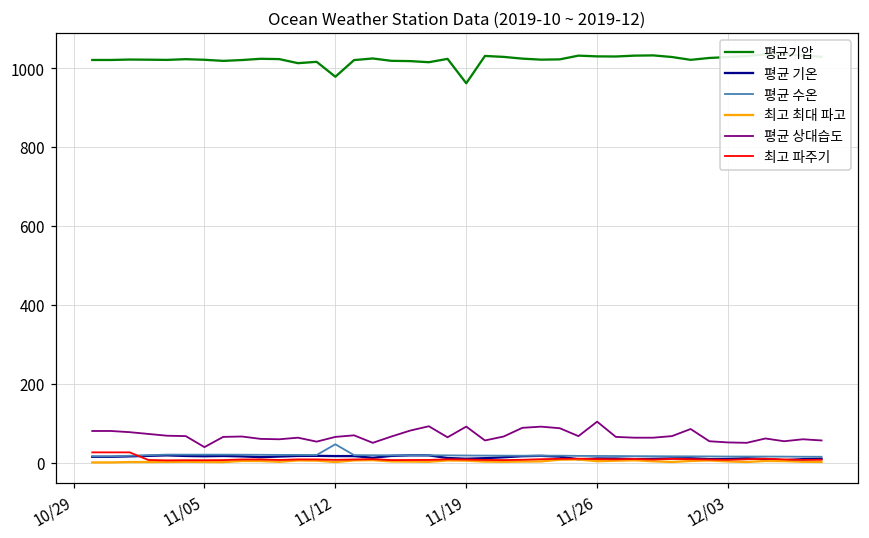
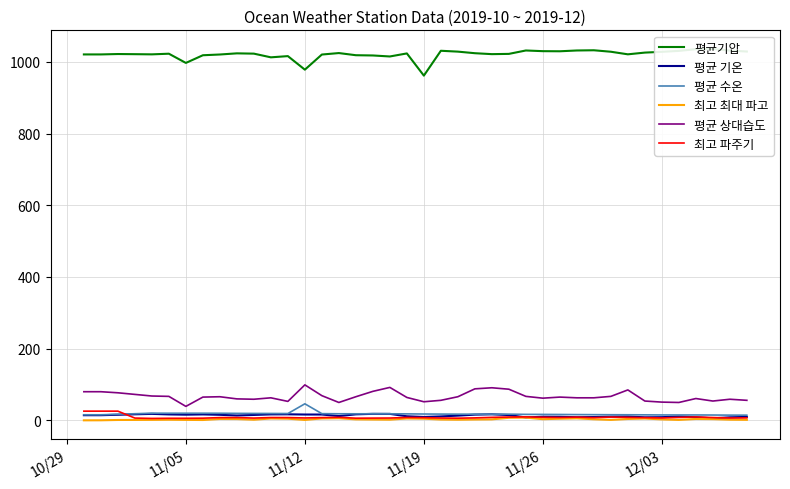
  {
    "평균기압": {
-     "11/05": 1020,
+     "11/05": 1000,
      "11/12": 980,
      "11/19": 960,
      "11/26": 1030
    },
    "평균 기온": {
      "11/12": 20
    },
    "평균 수온": {
      "11/12": 50,
      "11/19": 20
    },
    "평균 상대습도": {
      "11/05": 40,
-     "11/12": 70,
-     "11/19": 90,
-     "11/26": 100,
+     "11/12": 100,
+     "11/19": 50,
+     "11/26": 60,
      "12/03": 50
    }
  }
